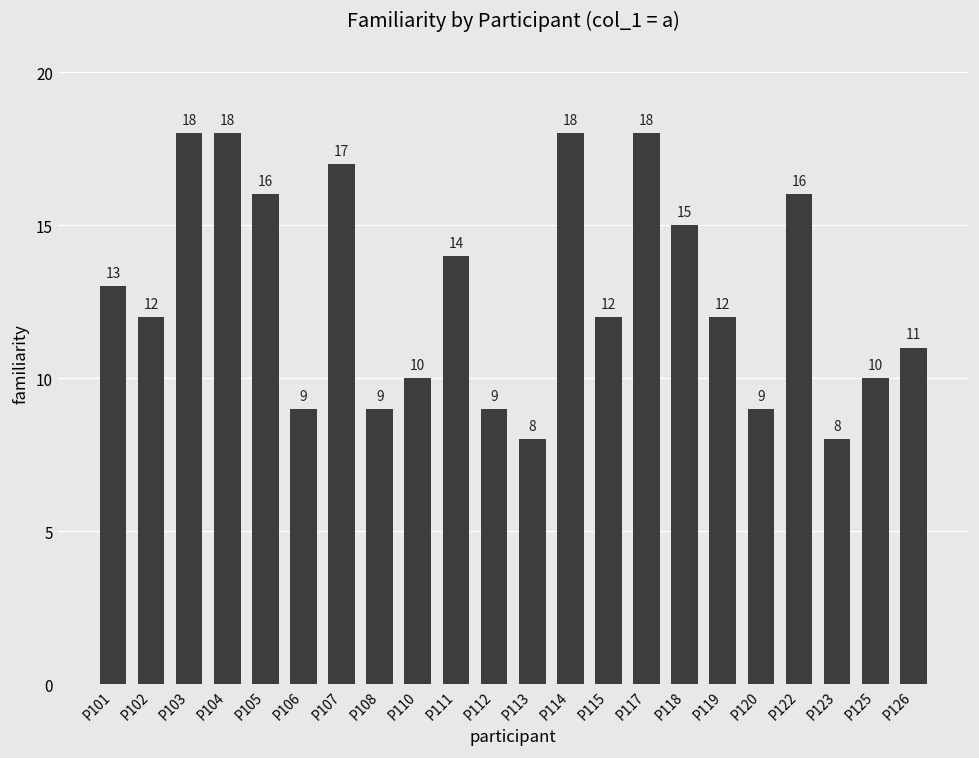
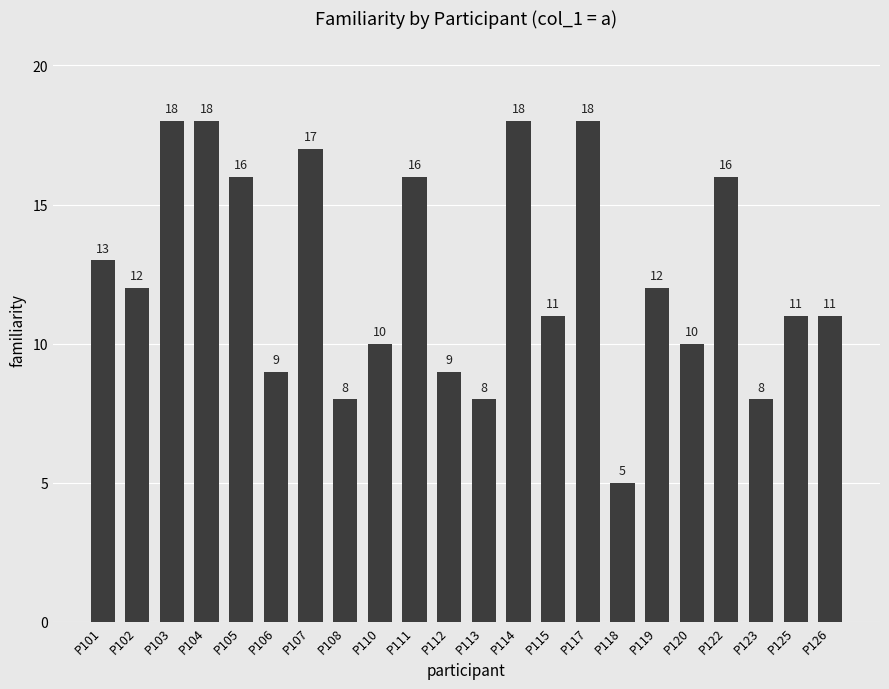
  {
    "P101": 13,
    "P102": 12,
    "P103": 18,
    "P104": 18,
    "P105": 16,
    "P106": 9,
    "P107": 17,
-   "P108": 9,
+   "P108": 8,
    "P110": 10,
-   "P111": 14,
+   "P111": 16,
    "P112": 9,
    "P113": 8,
    "P114": 18,
-   "P115": 12,
+   "P115": 11,
    "P117": 18,
-   "P118": 15,
+   "P118": 5,
    "P119": 12,
-   "P120": 9,
+   "P120": 10,
    "P122": 16,
    "P123": 8,
-   "P125": 10,
+   "P125": 11,
    "P126": 11
  }
